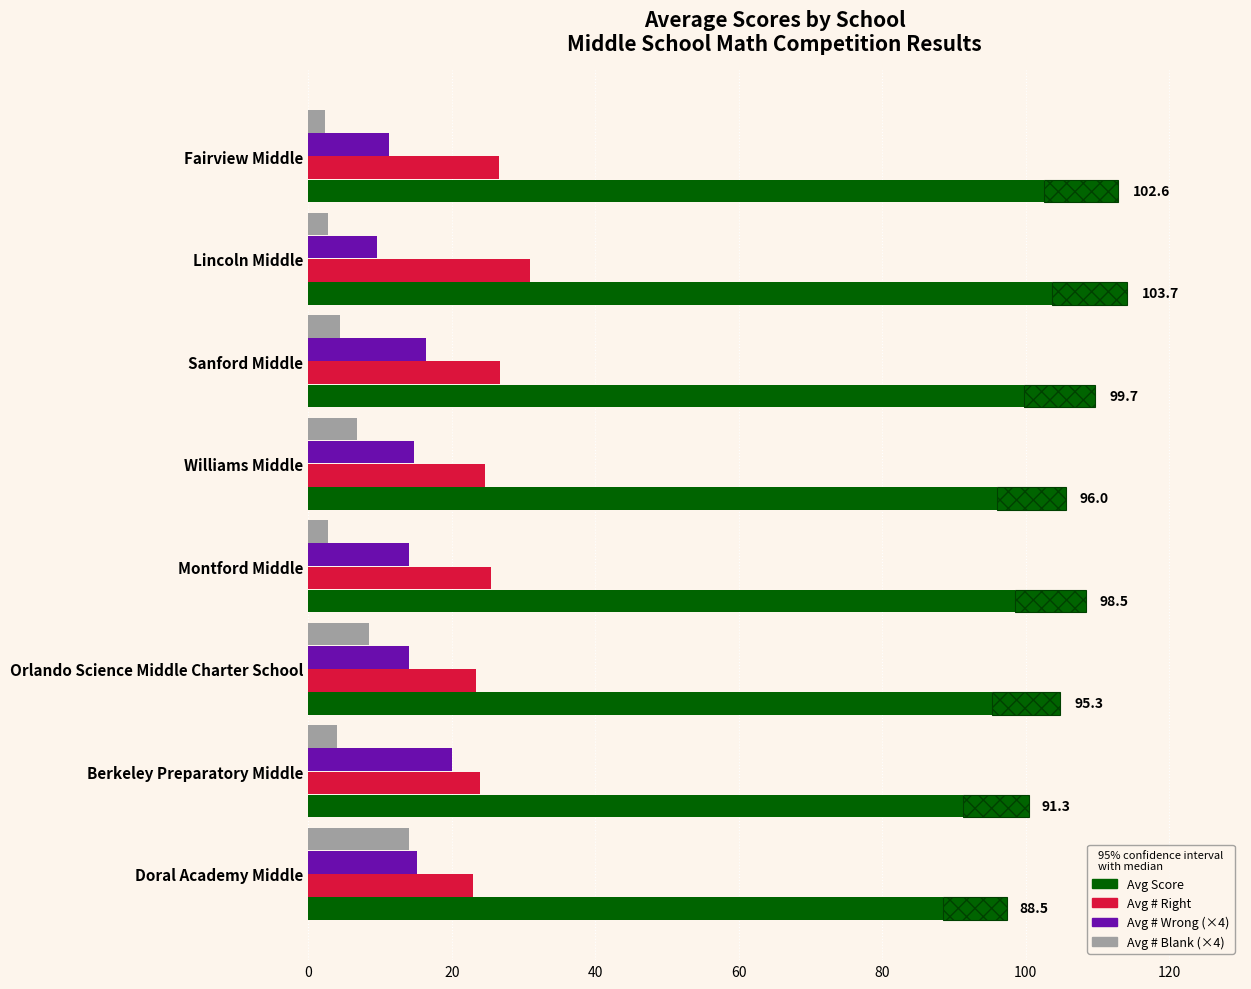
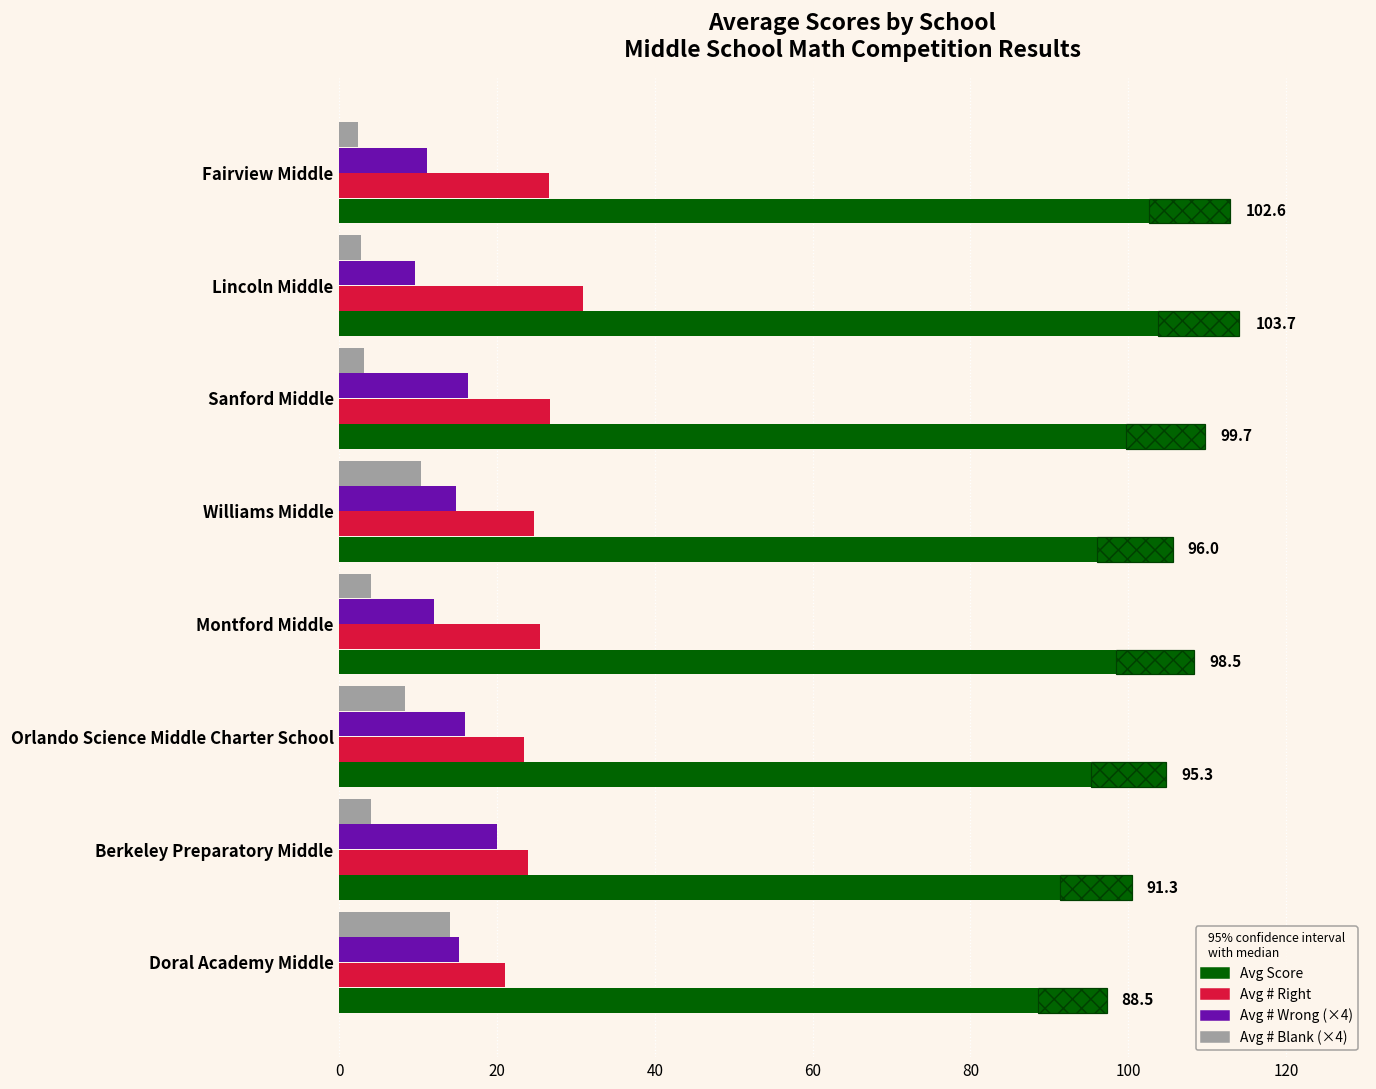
  {
    "Avg # Right": {
      "Fairview Middle": 27,
      "Lincoln Middle": 31,
      "Sanford Middle": 27,
      "Williams Middle": 25,
      "Montford Middle": 26,
      "Orlando Science Middle Charter School": 23,
      "Berkeley Preparatory Middle": 24,
-     "Doral Academy Middle": 23
+     "Doral Academy Middle": 21
    },
    "Avg # Wrong (×4)": {
      "Fairview Middle": 11,
      "Lincoln Middle": 10,
      "Sanford Middle": 16,
      "Williams Middle": 15,
-     "Montford Middle": 14,
-     "Orlando Science Middle Charter School": 14,
+     "Montford Middle": 12,
+     "Orlando Science Middle Charter School": 16,
      "Berkeley Preparatory Middle": 20,
      "Doral Academy Middle": 15
    },
    "Avg # Blank (×4)": {
      "Fairview Middle": 2,
      "Lincoln Middle": 3,
-     "Sanford Middle": 4,
-     "Williams Middle": 7,
-     "Montford Middle": 3,
+     "Sanford Middle": 3,
+     "Williams Middle": 10,
+     "Montford Middle": 4,
      "Orlando Science Middle Charter School": 8,
      "Berkeley Preparatory Middle": 4,
      "Doral Academy Middle": 14
    }
  }
